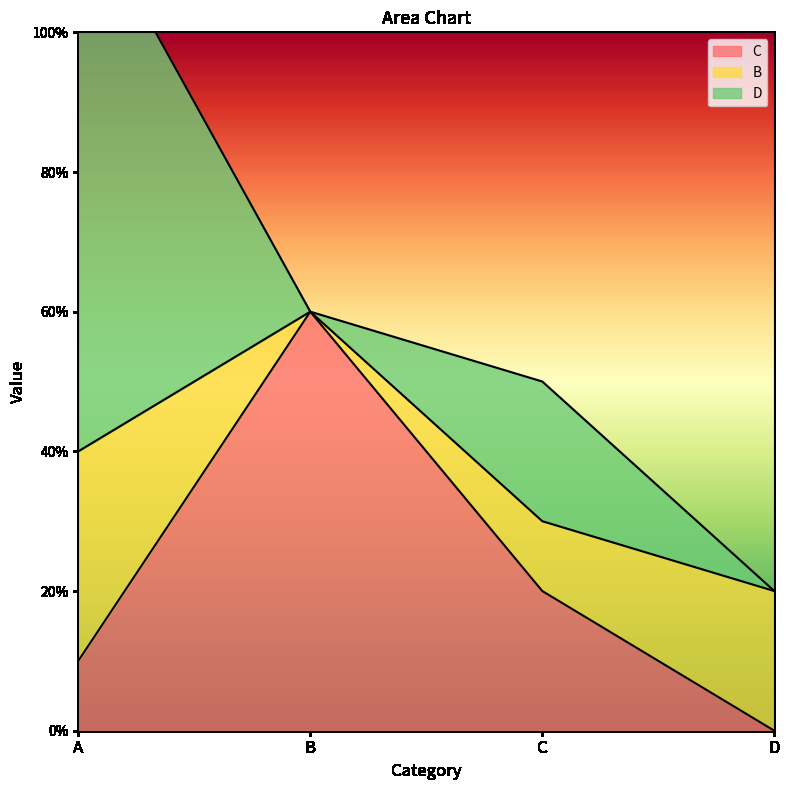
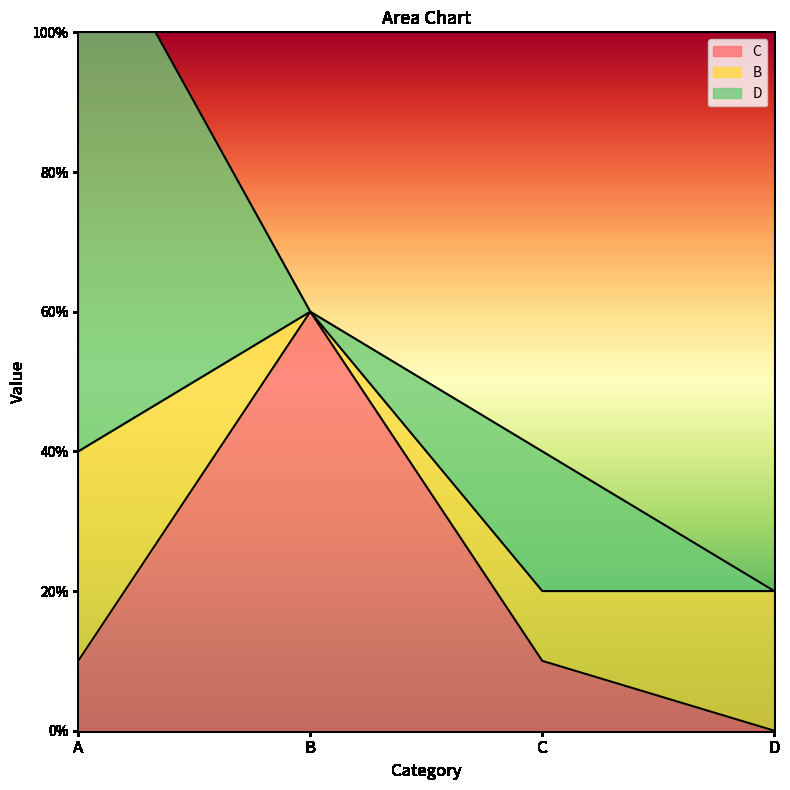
  {
    "C": {
      "A": "10%",
-     "C": "20%",
+     "C": "10%",
      "D": "0%"
    },
    "B": {
      "A": "30%",
      "C": "10%"
    },
    "D": {
      "C": "20%"
    }
  }
